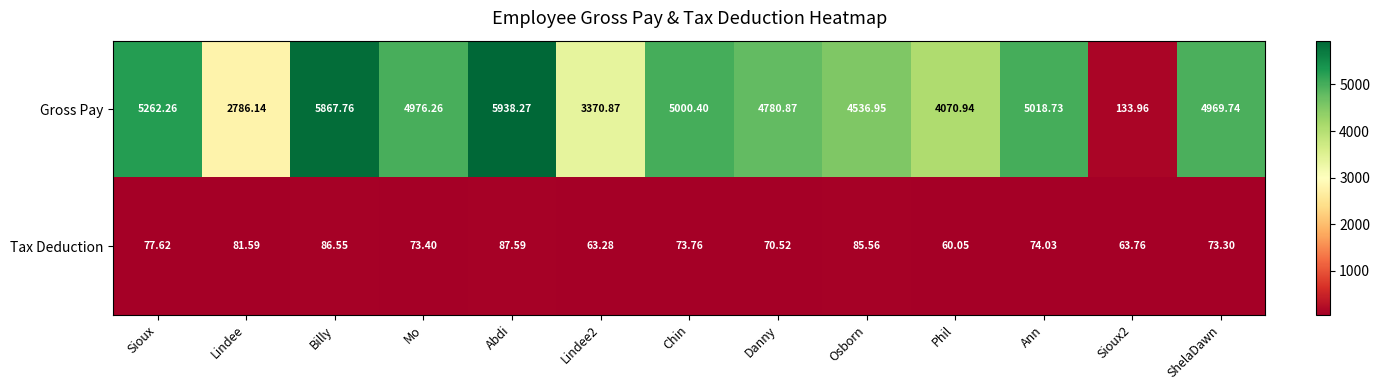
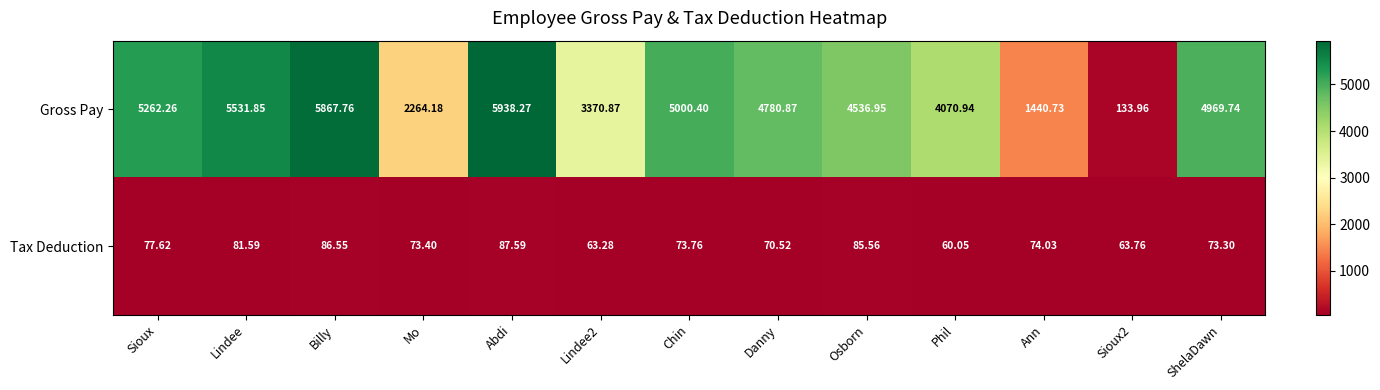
  {
    "Gross Pay": {
      "Sioux": 5262.26,
-     "Lindee": 2786.14,
+     "Lindee": 5531.85,
      "Billy": 5867.76,
-     "Mo": 4976.26,
+     "Mo": 2264.18,
      "Abdi": 5938.27,
      "Lindee2": 3370.87,
      "Chin": 5000.40,
      "Danny": 4780.87,
      "Osborn": 4536.95,
      "Phil": 4070.94,
-     "Ann": 5018.73,
+     "Ann": 1440.73,
      "Sioux2": 133.96,
      "ShelaDawn": 4969.74
    },
    "Tax Deduction": {
      "Sioux": 77.62,
      "Lindee": 81.59,
      "Billy": 86.55,
      "Mo": 73.40,
      "Abdi": 87.59,
      "Lindee2": 63.28,
      "Chin": 73.76,
      "Danny": 70.52,
      "Osborn": 85.56,
      "Phil": 60.05,
      "Ann": 74.03,
      "Sioux2": 63.76,
      "ShelaDawn": 73.30
    }
  }
